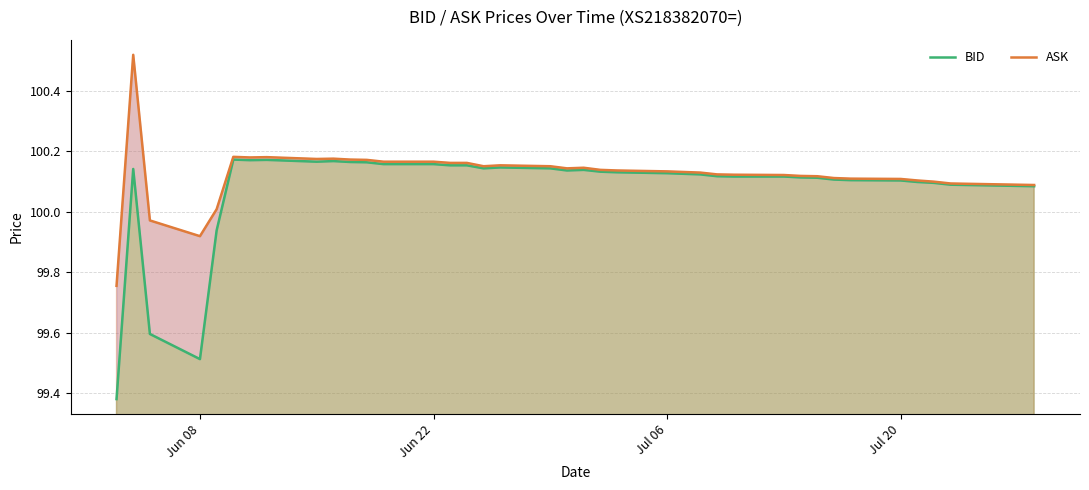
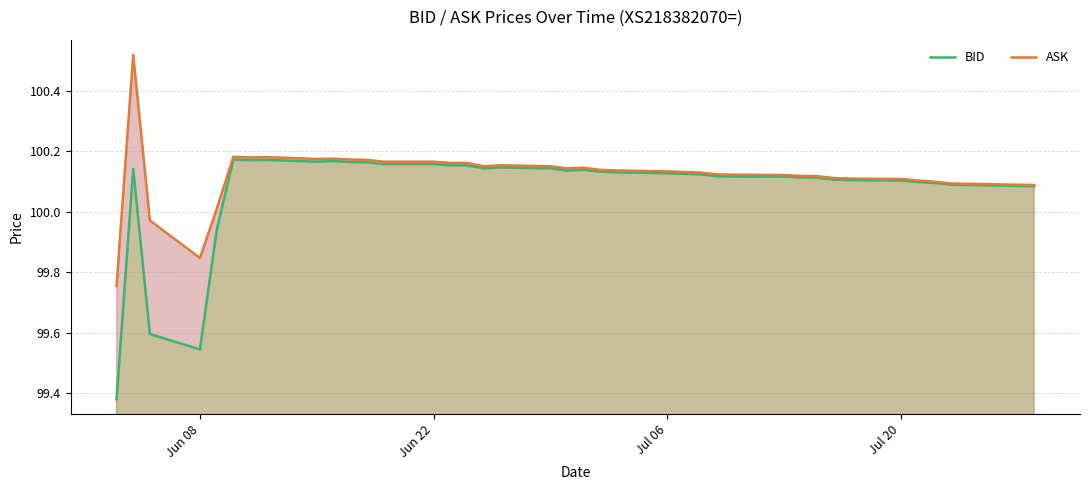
  {
    "BID": {
-     "Jun 08": 99.51
+     "Jun 08": 99.55
    },
    "ASK": {
-     "Jun 08": 99.92
+     "Jun 08": 99.85
    }
  }
